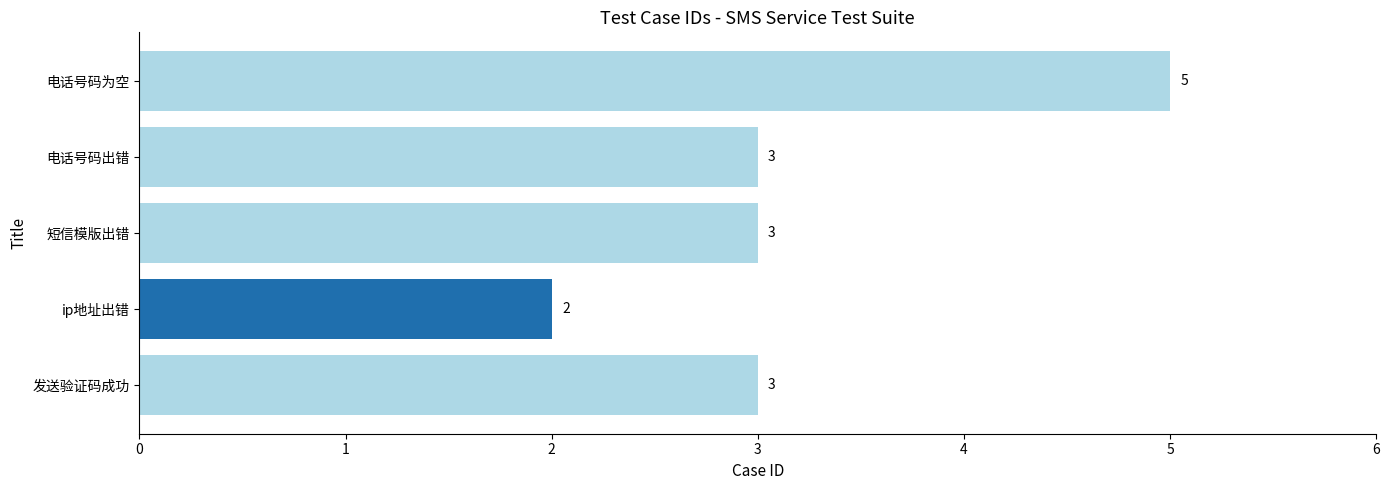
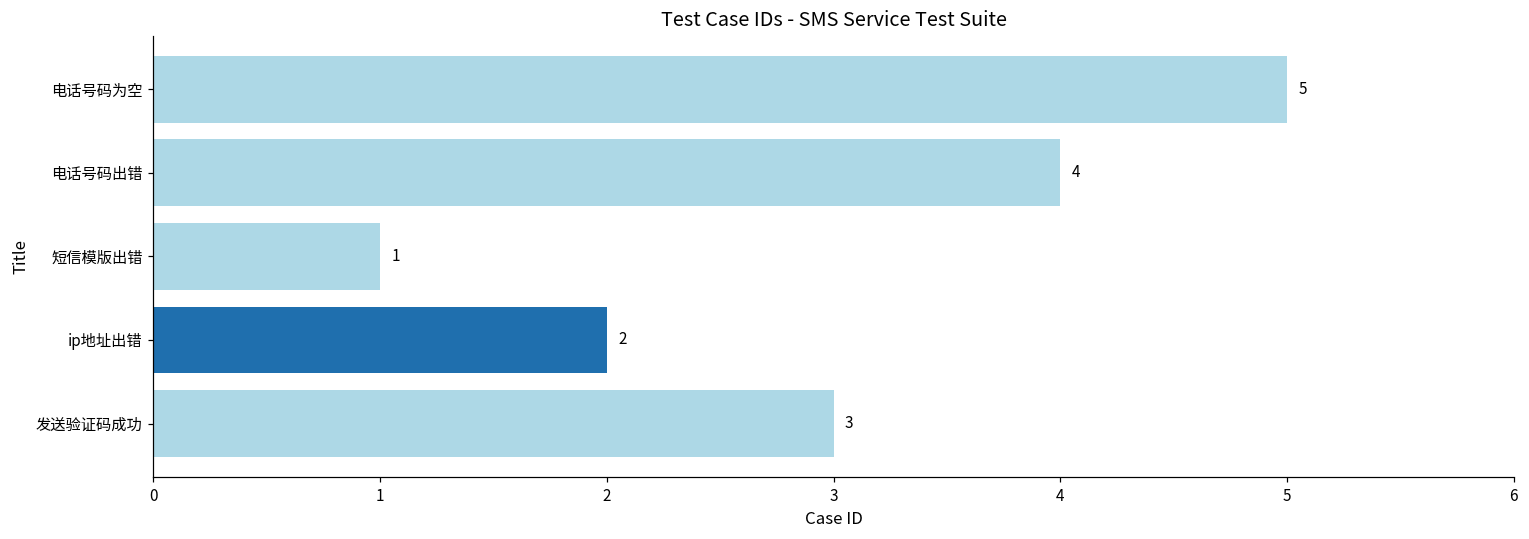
  {
    "电话号码为空": 5,
-   "电话号码出错": 3,
-   "短信模版出错": 3,
+   "电话号码出错": 4,
+   "短信模版出错": 1,
    "ip地址出错": 2,
    "发送验证码成功": 3
  }
